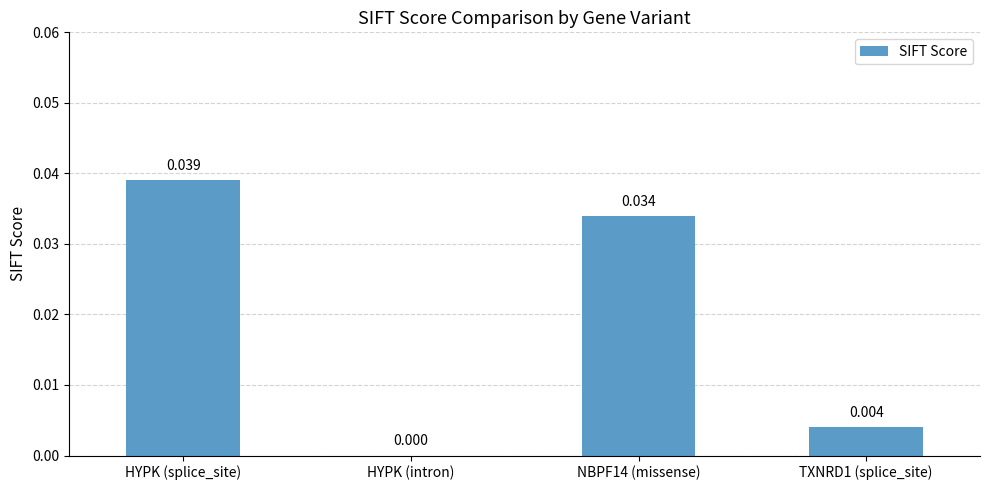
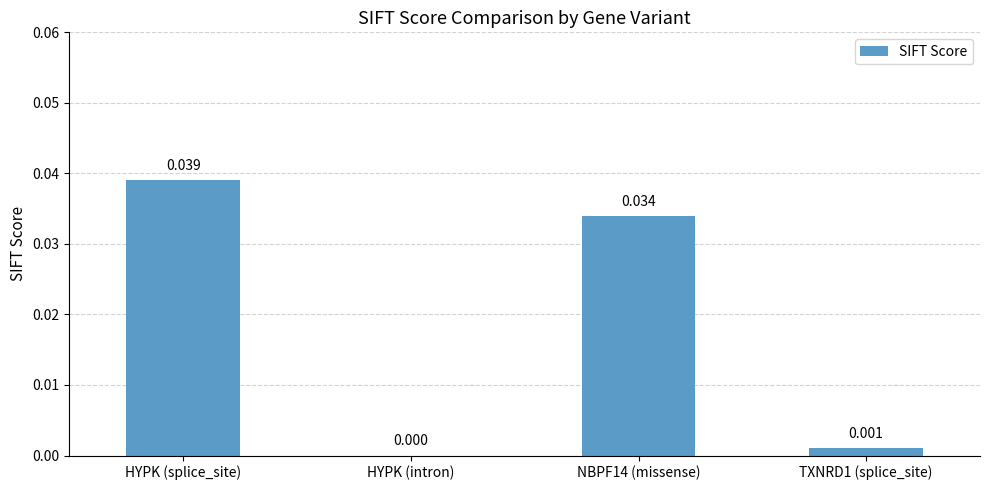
  {
    "HYPK (splice_site)": 0.039,
    "HYPK (intron)": 0.000,
    "NBPF14 (missense)": 0.034,
-   "TXNRD1 (splice_site)": 0.004
+   "TXNRD1 (splice_site)": 0.001
  }
